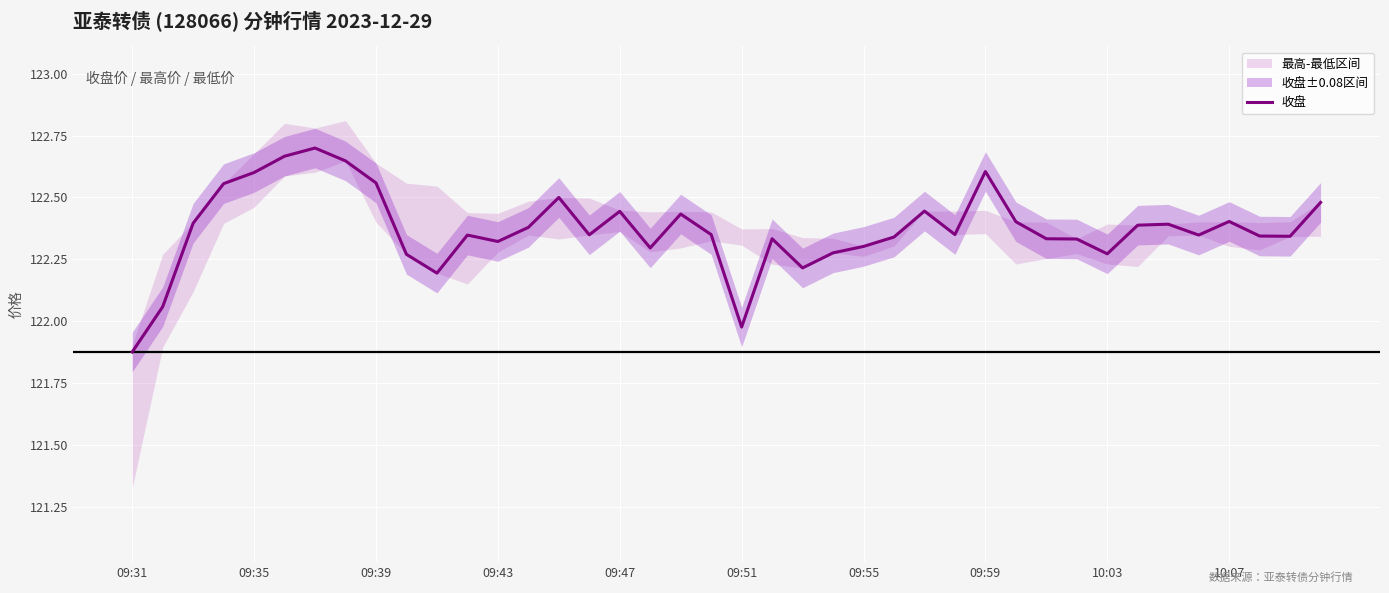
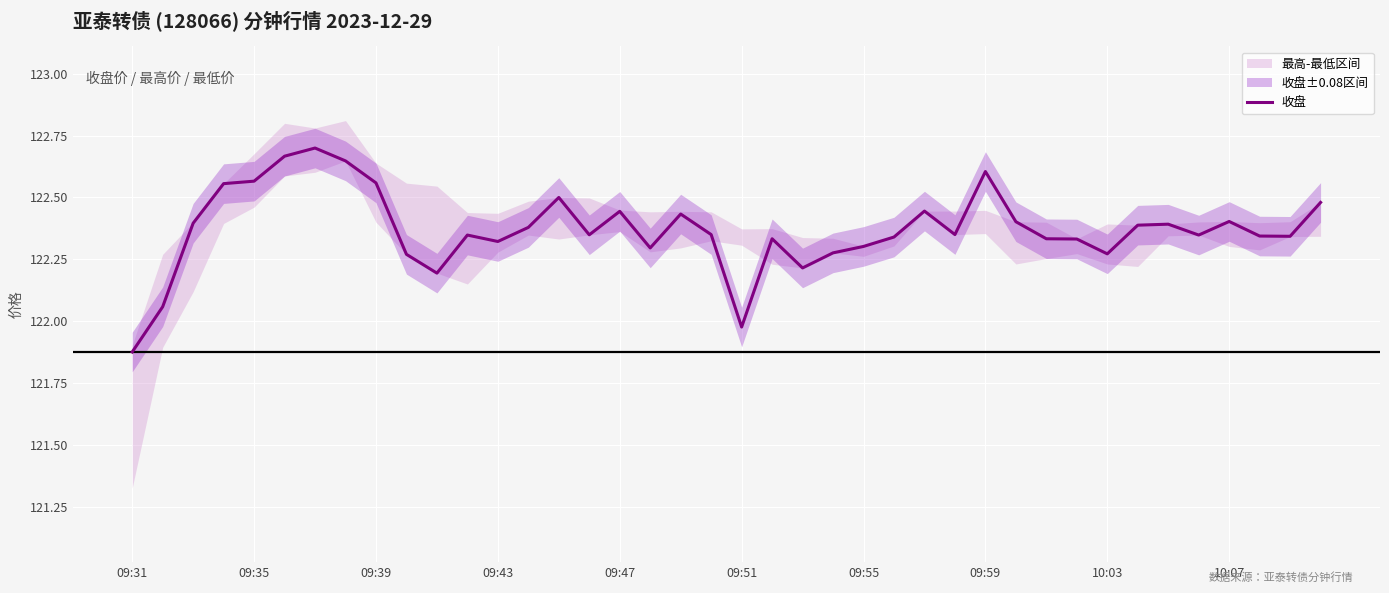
  {
    "收盘": {
      "09:31": 121.88,
-     "09:35": 122.60,
+     "09:35": 122.57,
      "09:39": 122.56,
      "09:43": 122.32,
      "09:51": 121.98,
      "09:59": 122.61,
      "10:03": 122.27
    }
  }
